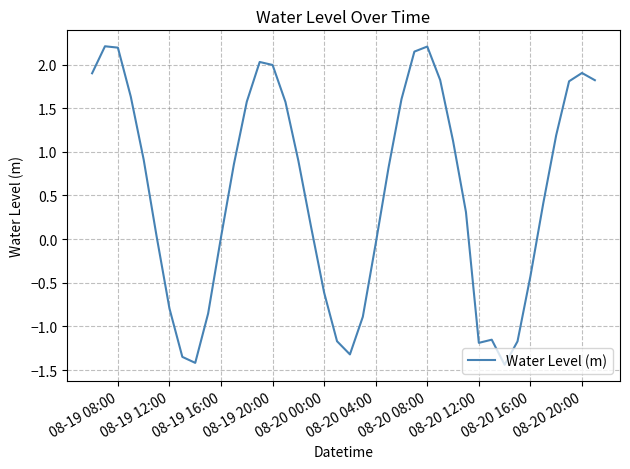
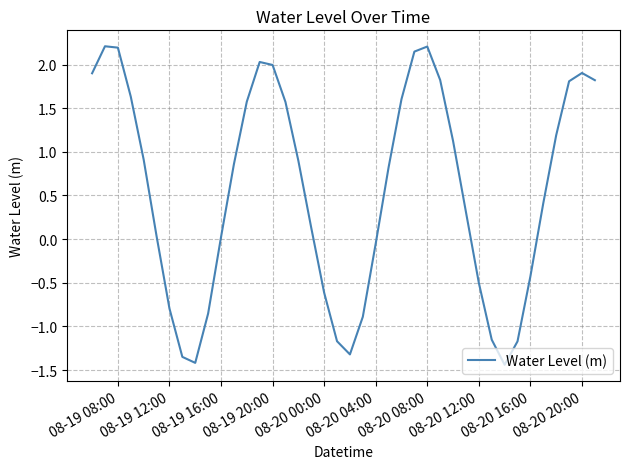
  {
    "08-19 08:00": 2.2,
    "08-19 12:00": -0.8,
    "08-19 16:00": 0.0,
    "08-19 20:00": 2.0,
    "08-20 00:00": -0.6,
    "08-20 04:00": -0.1,
    "08-20 08:00": 2.2,
-   "08-20 12:00": -1.2,
+   "08-20 12:00": -0.5,
    "08-20 16:00": -0.4,
    "08-20 20:00": 1.9
  }
